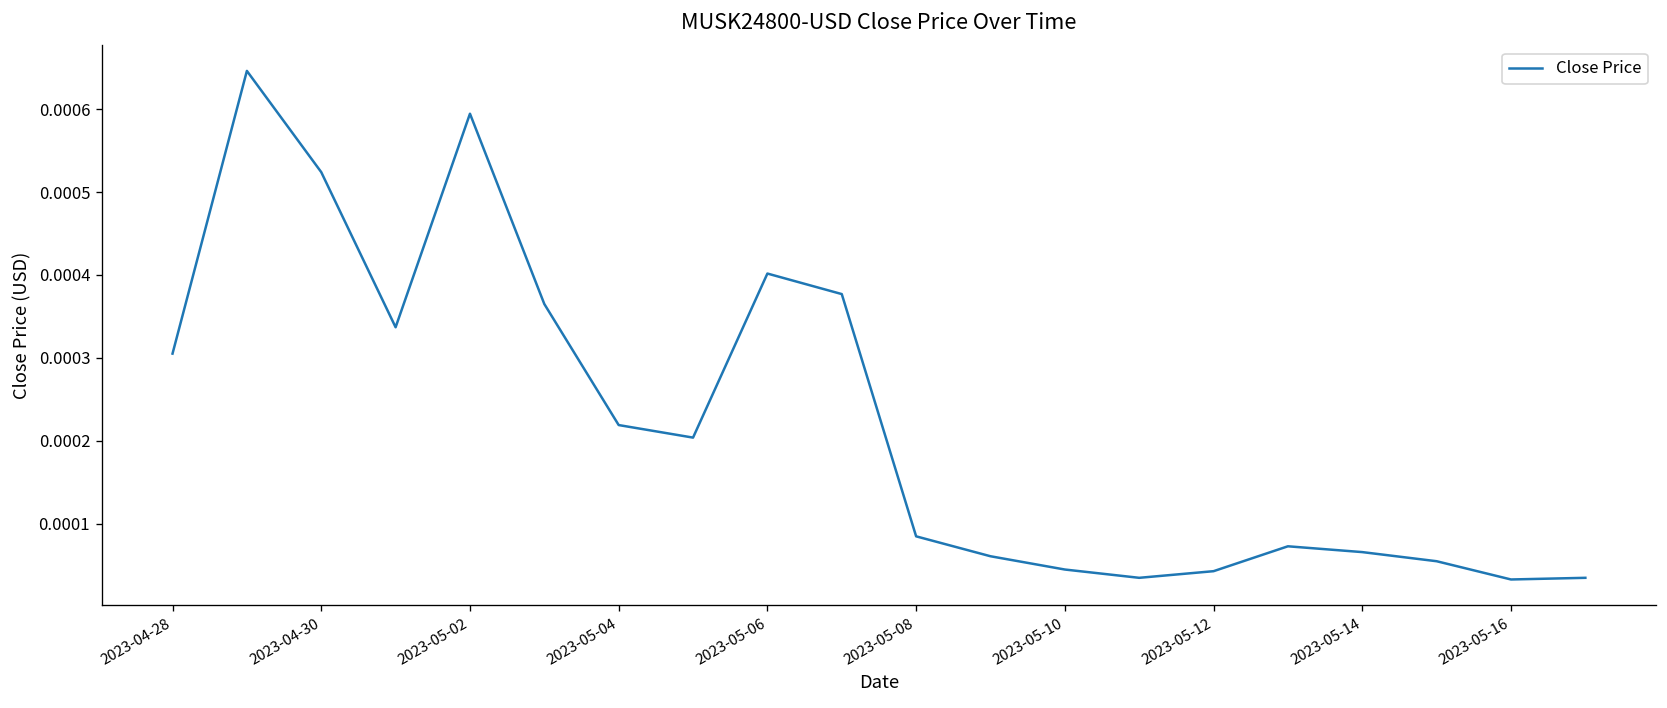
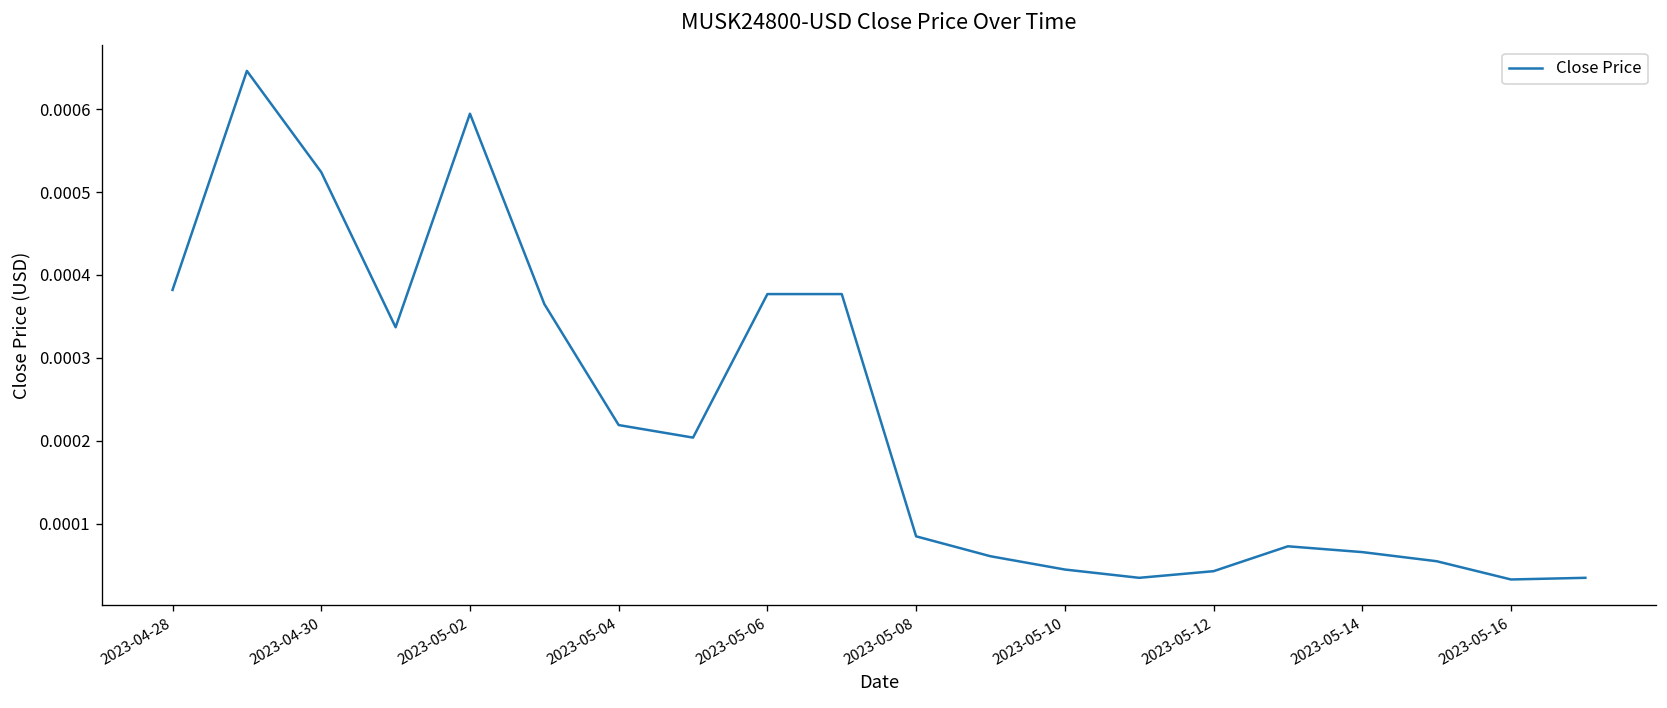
  {
-   "2023-04-28": 0.00031,
+   "2023-04-28": 0.00038,
    "2023-04-30": 0.00052,
    "2023-05-02": 0.00059,
    "2023-05-04": 0.00022,
-   "2023-05-06": 0.00040,
+   "2023-05-06": 0.00038,
    "2023-05-08": 0.00008,
    "2023-05-10": 0.00005,
    "2023-05-12": 0.00004,
    "2023-05-14": 0.00007,
    "2023-05-16": 0.00003
  }
